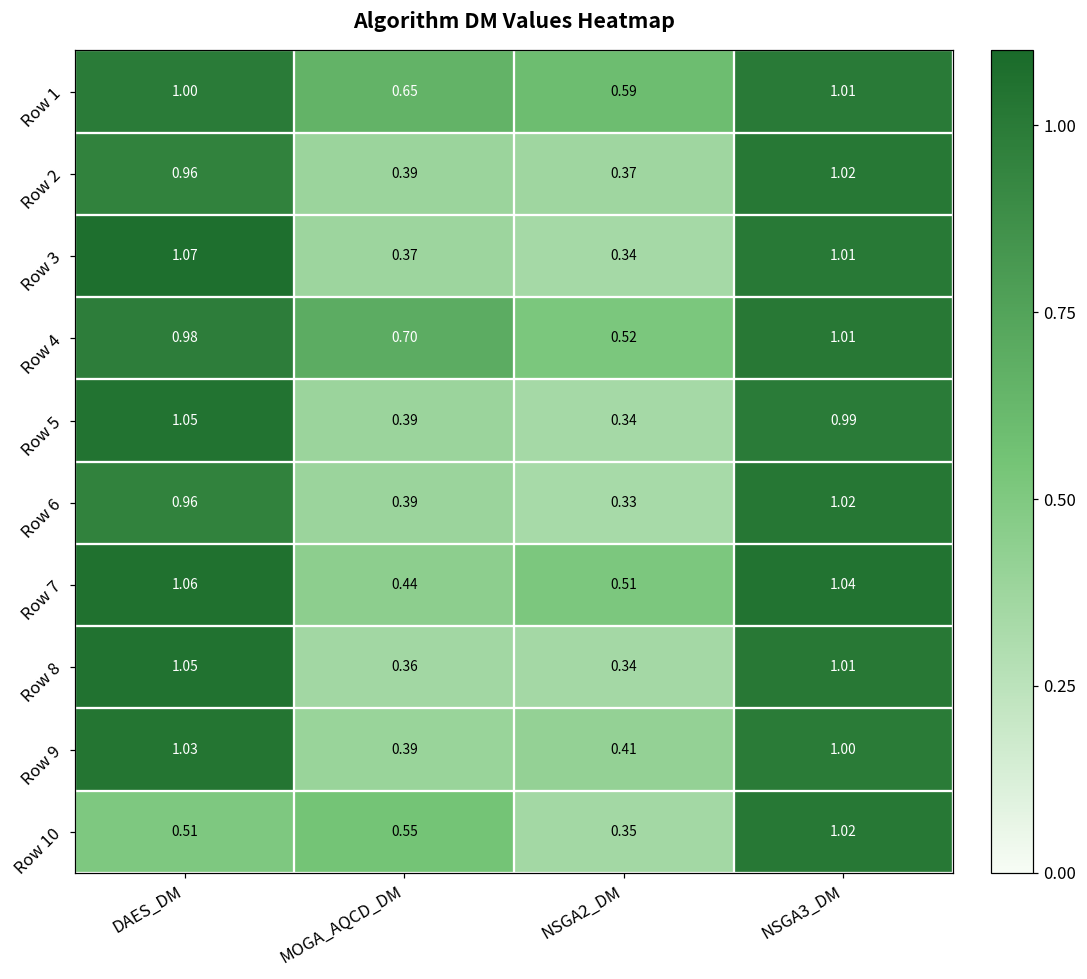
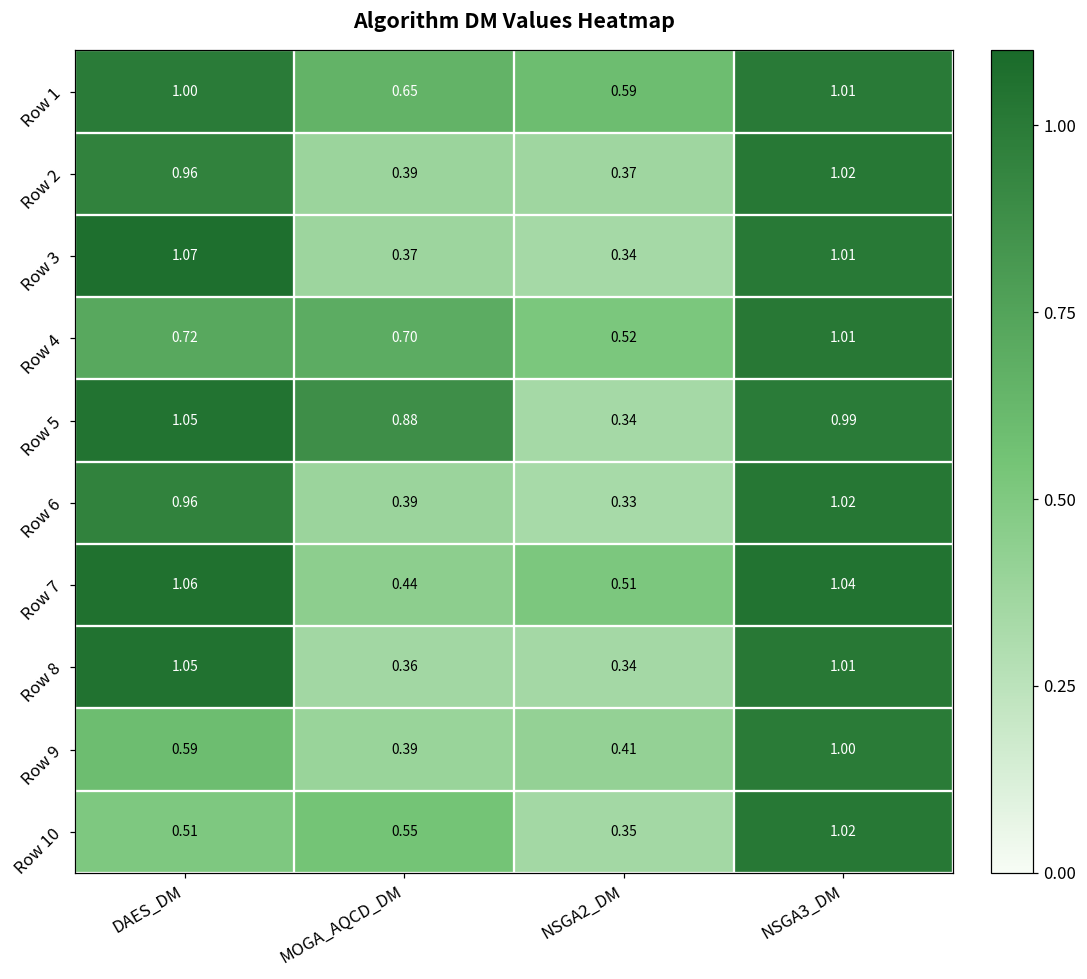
  {
    "Row 1": {
      "DAES_DM": 1.00,
      "MOGA_AQCD_DM": 0.65,
      "NSGA2_DM": 0.59,
      "NSGA3_DM": 1.01
    },
    "Row 2": {
      "DAES_DM": 0.96,
      "MOGA_AQCD_DM": 0.39,
      "NSGA2_DM": 0.37,
      "NSGA3_DM": 1.02
    },
    "Row 3": {
      "DAES_DM": 1.07,
      "MOGA_AQCD_DM": 0.37,
      "NSGA2_DM": 0.34,
      "NSGA3_DM": 1.01
    },
    "Row 4": {
-     "DAES_DM": 0.98,
+     "DAES_DM": 0.72,
      "MOGA_AQCD_DM": 0.70,
      "NSGA2_DM": 0.52,
      "NSGA3_DM": 1.01
    },
    "Row 5": {
      "DAES_DM": 1.05,
-     "MOGA_AQCD_DM": 0.39,
+     "MOGA_AQCD_DM": 0.88,
      "NSGA2_DM": 0.34,
      "NSGA3_DM": 0.99
    },
    "Row 6": {
      "DAES_DM": 0.96,
      "MOGA_AQCD_DM": 0.39,
      "NSGA2_DM": 0.33,
      "NSGA3_DM": 1.02
    },
    "Row 7": {
      "DAES_DM": 1.06,
      "MOGA_AQCD_DM": 0.44,
      "NSGA2_DM": 0.51,
      "NSGA3_DM": 1.04
    },
    "Row 8": {
      "DAES_DM": 1.05,
      "MOGA_AQCD_DM": 0.36,
      "NSGA2_DM": 0.34,
      "NSGA3_DM": 1.01
    },
    "Row 9": {
-     "DAES_DM": 1.03,
+     "DAES_DM": 0.59,
      "MOGA_AQCD_DM": 0.39,
      "NSGA2_DM": 0.41,
      "NSGA3_DM": 1.00
    },
    "Row 10": {
      "DAES_DM": 0.51,
      "MOGA_AQCD_DM": 0.55,
      "NSGA2_DM": 0.35,
      "NSGA3_DM": 1.02
    }
  }
